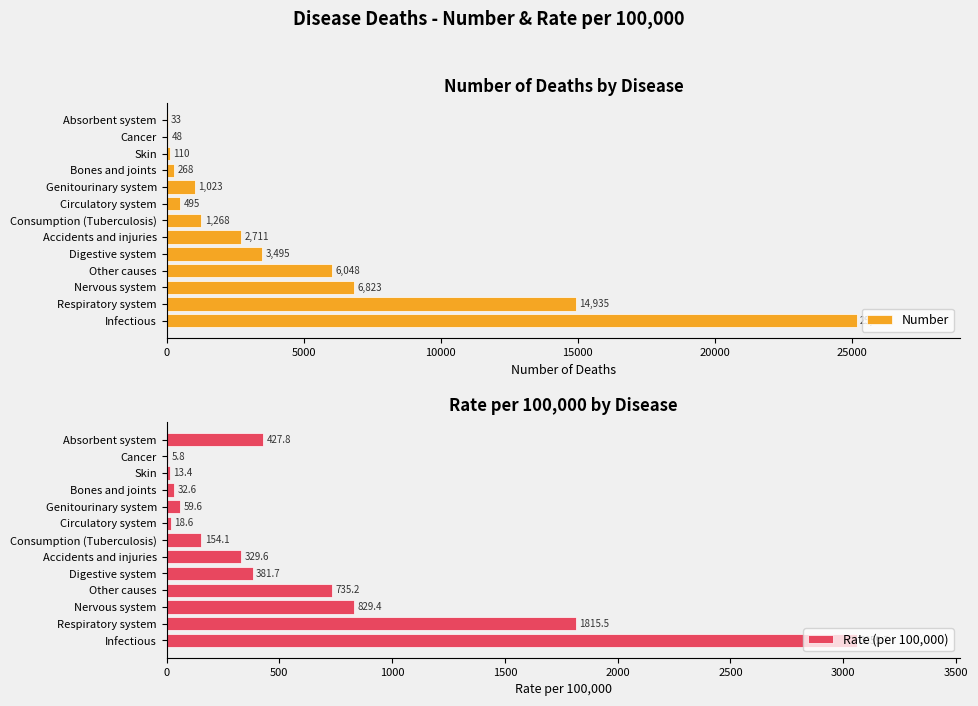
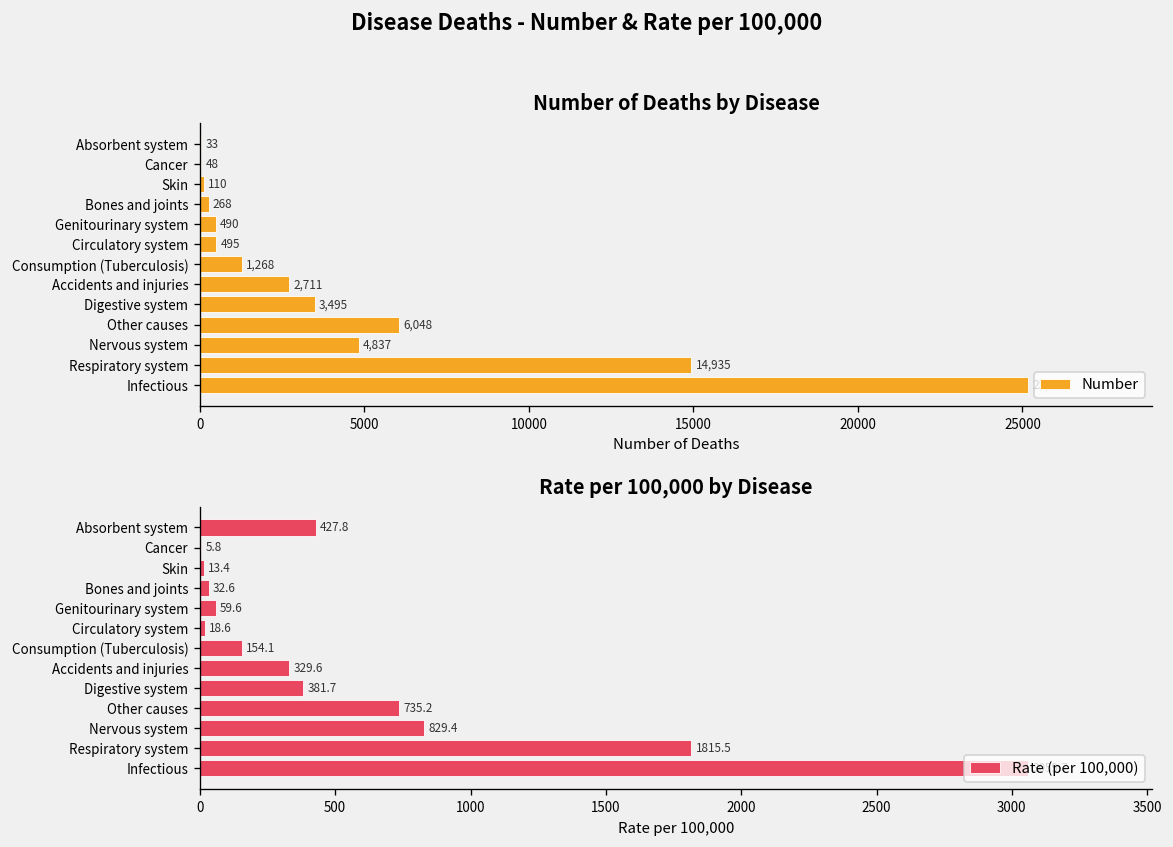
  {
    "Number of Deaths by Disease": {
      "Absorbent system": "33",
      "Cancer": "48",
      "Skin": "110",
      "Bones and joints": "268",
-     "Genitourinary system": "1,023",
+     "Genitourinary system": "490",
      "Circulatory system": "495",
      "Consumption (Tuberculosis)": "1,268",
      "Accidents and injuries": "2,711",
      "Digestive system": "3,495",
      "Other causes": "6,048",
-     "Nervous system": "6,823",
+     "Nervous system": "4,837",
      "Respiratory system": "14,935"
    },
    "Rate per 100,000 by Disease": {
      "Absorbent system": "427.8",
      "Cancer": "5.8",
      "Skin": "13.4",
      "Bones and joints": "32.6",
      "Genitourinary system": "59.6",
      "Circulatory system": "18.6",
      "Consumption (Tuberculosis)": "154.1",
      "Accidents and injuries": "329.6",
      "Digestive system": "381.7",
      "Other causes": "735.2",
      "Nervous system": "829.4",
      "Respiratory system": "1815.5"
    }
  }
